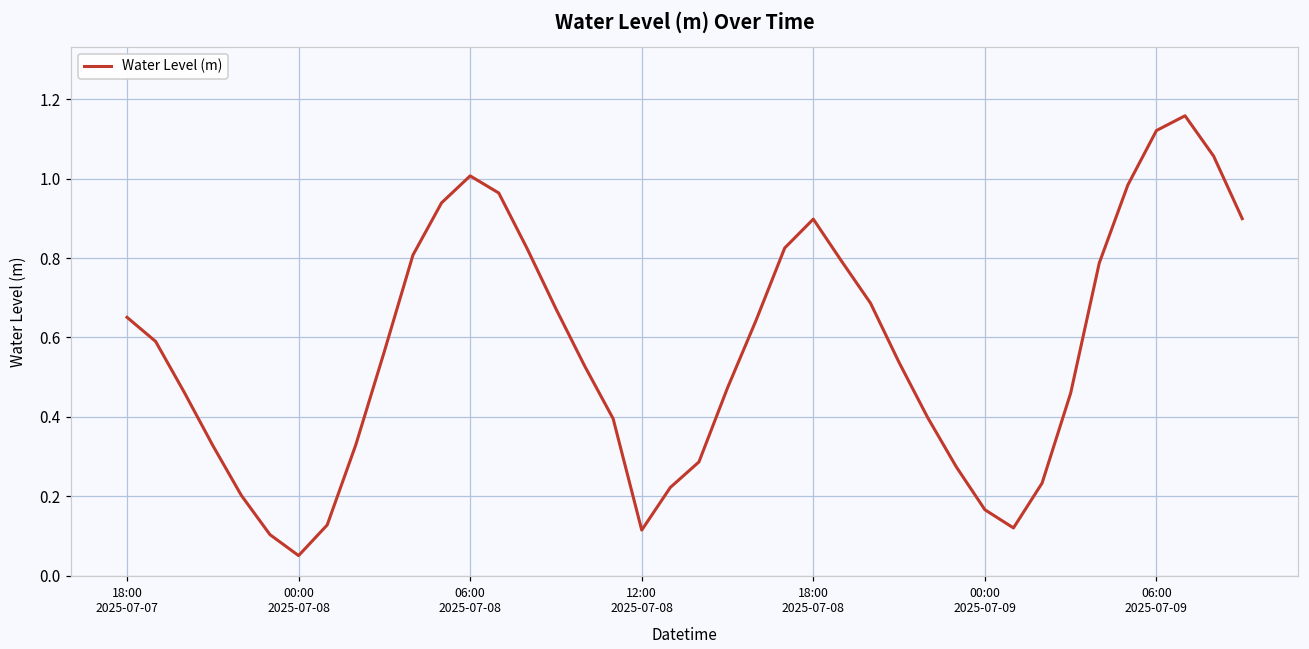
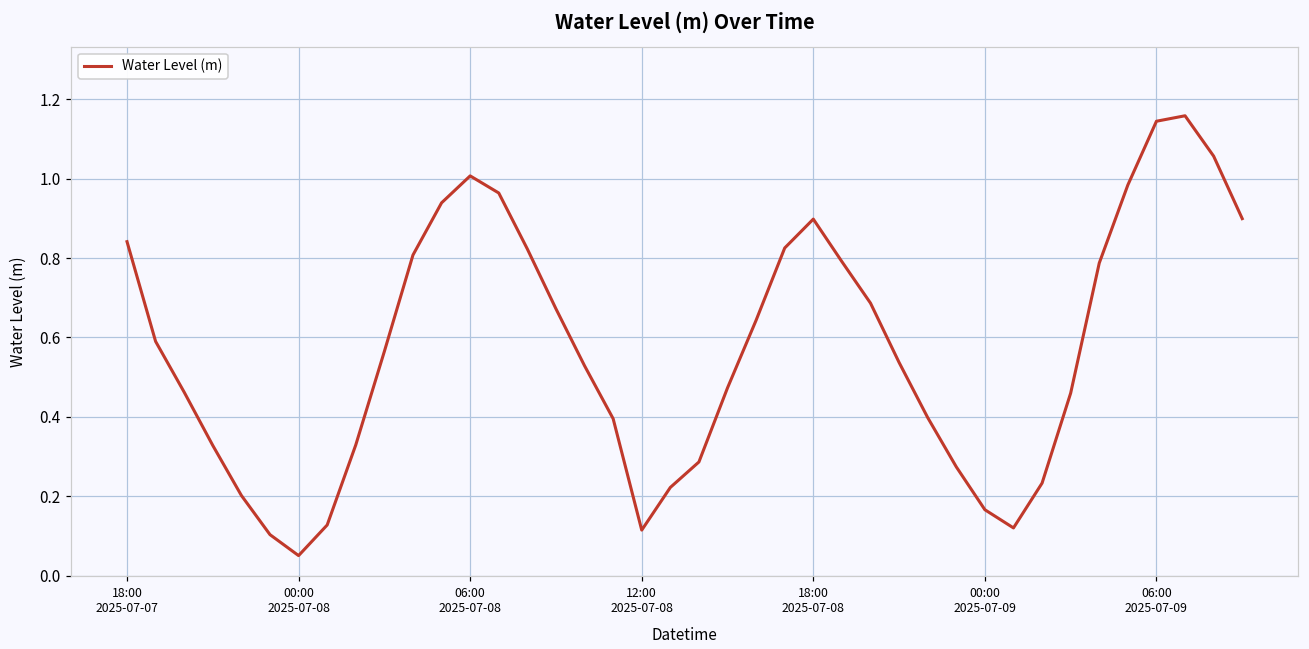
  {
-   "18:00 2025-07-07": 0.65,
+   "18:00 2025-07-07": 0.84,
    "00:00 2025-07-08": 0.05,
    "06:00 2025-07-08": 1.01,
    "12:00 2025-07-08": 0.12,
    "18:00 2025-07-08": 0.90,
    "00:00 2025-07-09": 0.17,
-   "06:00 2025-07-09": 1.12
+   "06:00 2025-07-09": 1.14
  }
